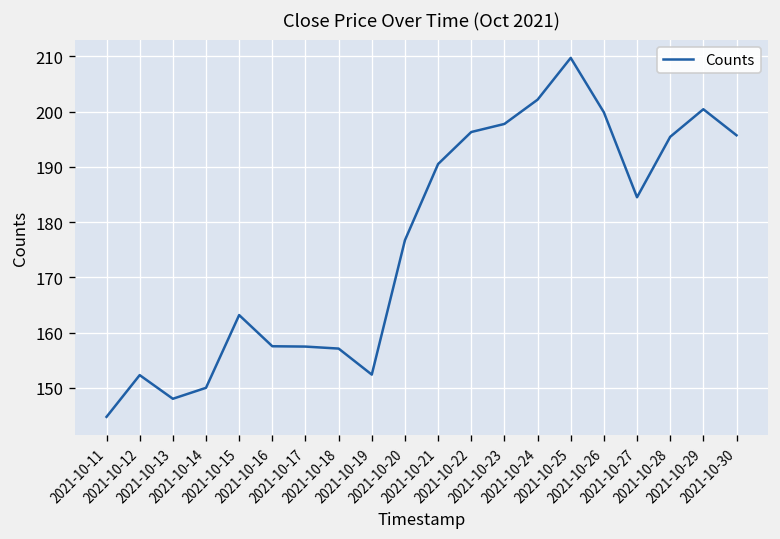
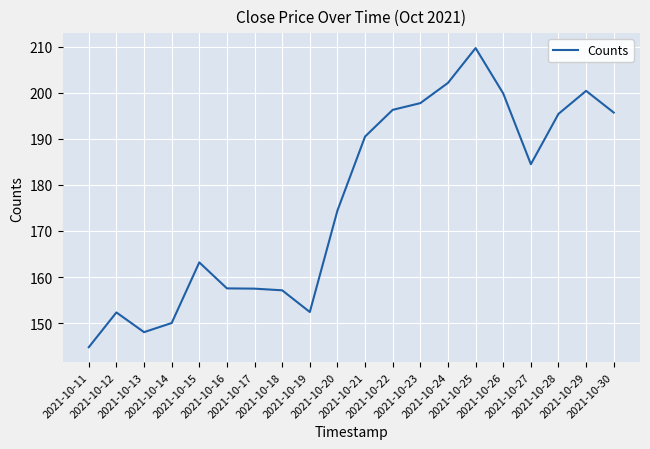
  {
    "2021-10-11": 145,
    "2021-10-12": 152,
    "2021-10-13": 148,
    "2021-10-14": 150,
    "2021-10-15": 163,
    "2021-10-16": 158,
    "2021-10-17": 157,
    "2021-10-18": 157,
    "2021-10-19": 152,
-   "2021-10-20": 177,
+   "2021-10-20": 174,
    "2021-10-21": 191,
    "2021-10-22": 196,
    "2021-10-23": 198,
    "2021-10-24": 202,
    "2021-10-25": 210,
    "2021-10-26": 200,
    "2021-10-27": 184,
    "2021-10-28": 195,
    "2021-10-29": 200,
    "2021-10-30": 196
  }
